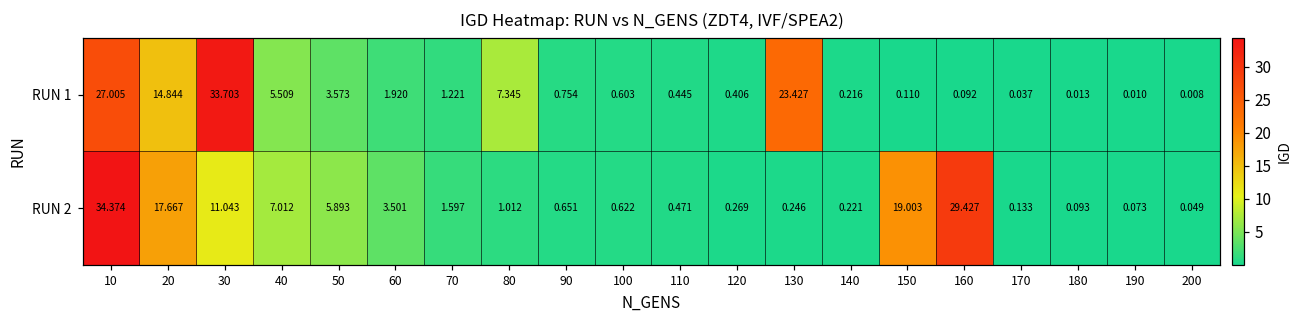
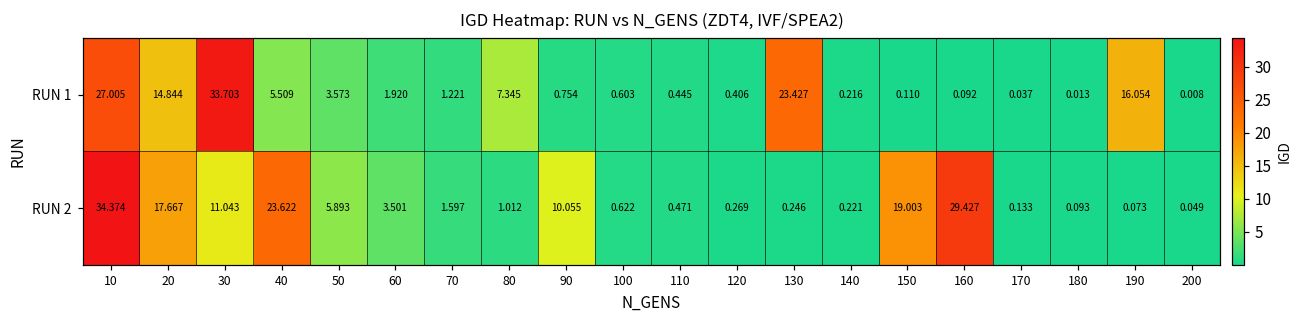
  {
    "RUN 1": {
      "10": 27.005,
      "20": 14.844,
      "30": 33.703,
      "40": 5.509,
      "50": 3.573,
      "60": 1.920,
      "70": 1.221,
      "80": 7.345,
      "90": 0.754,
      "100": 0.603,
      "110": 0.445,
      "120": 0.406,
      "130": 23.427,
      "140": 0.216,
      "150": 0.110,
      "160": 0.092,
      "170": 0.037,
      "180": 0.013,
-     "190": 0.010,
+     "190": 16.054,
      "200": 0.008
    },
    "RUN 2": {
      "10": 34.374,
      "20": 17.667,
      "30": 11.043,
-     "40": 7.012,
+     "40": 23.622,
      "50": 5.893,
      "60": 3.501,
      "70": 1.597,
      "80": 1.012,
-     "90": 0.651,
+     "90": 10.055,
      "100": 0.622,
      "110": 0.471,
      "120": 0.269,
      "130": 0.246,
      "140": 0.221,
      "150": 19.003,
      "160": 29.427,
      "170": 0.133,
      "180": 0.093,
      "190": 0.073,
      "200": 0.049
    }
  }
